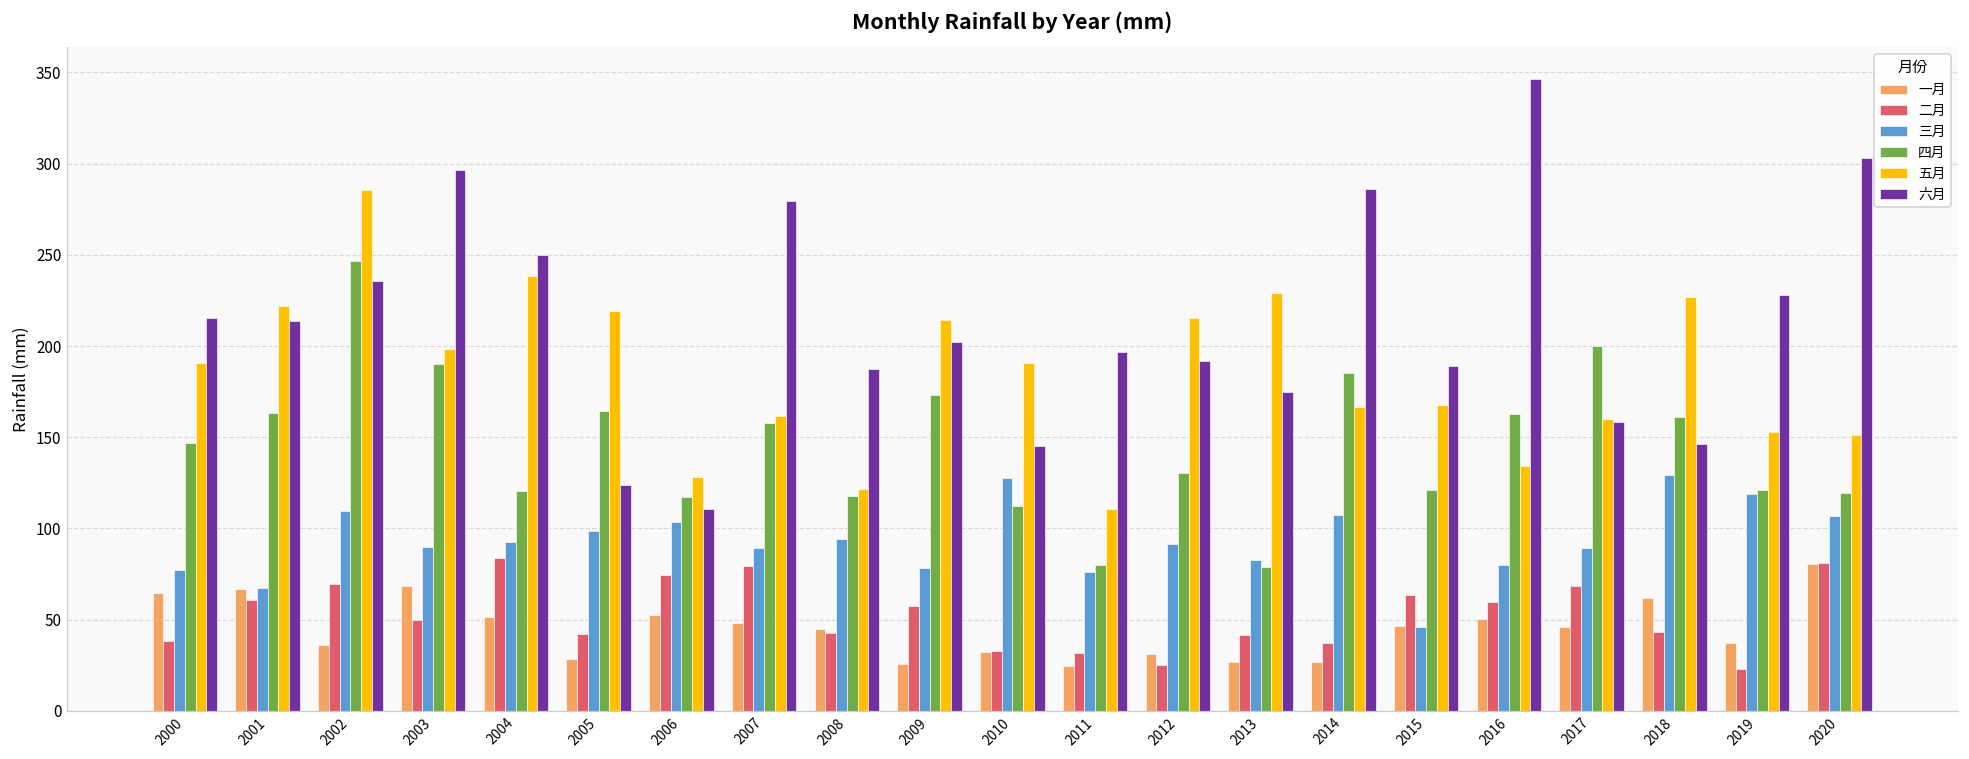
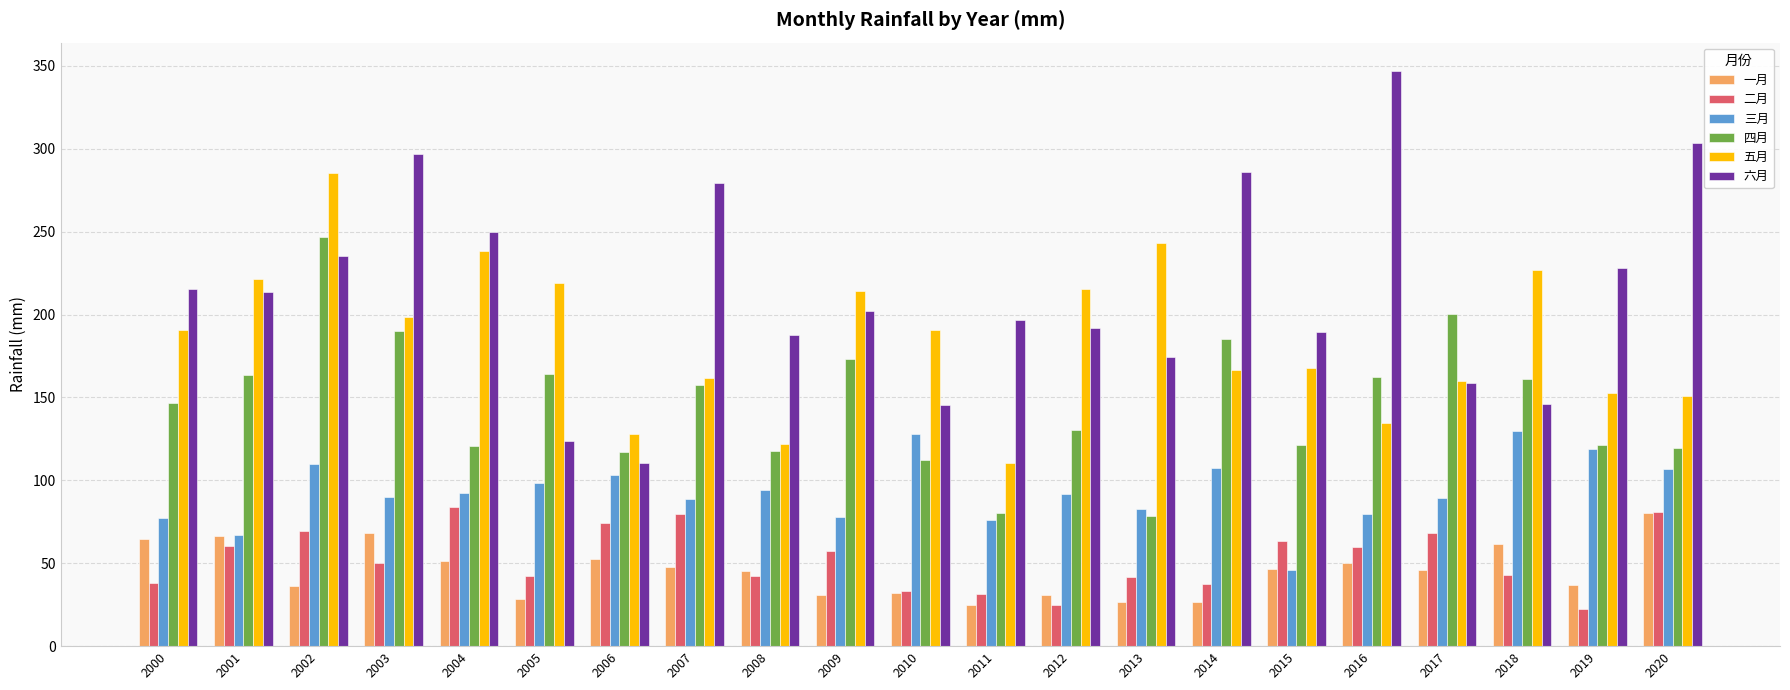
  {
    "一月": {
      "2000": 64,
      "2001": 67,
      "2002": 36,
      "2003": 68,
      "2004": 52,
      "2005": 29,
      "2006": 52,
      "2007": 48,
      "2008": 45,
-     "2009": 26,
+     "2009": 31,
      "2010": 32,
      "2011": 25,
      "2012": 31,
      "2013": 27,
      "2014": 27,
      "2015": 46,
      "2016": 50,
      "2017": 46,
      "2018": 62,
      "2019": 37,
      "2020": 81
    },
    "二月": {
      "2000": 38,
      "2001": 61,
      "2002": 69,
      "2003": 50,
      "2004": 84,
      "2005": 42,
      "2006": 74,
      "2007": 79,
      "2008": 43,
      "2009": 57,
      "2010": 33,
      "2011": 31,
      "2012": 25,
      "2013": 42,
      "2014": 37,
      "2015": 63,
      "2016": 60,
      "2017": 68,
      "2018": 43,
      "2019": 23,
      "2020": 81
    },
    "三月": {
      "2000": 77,
      "2001": 67,
      "2002": 110,
      "2003": 90,
      "2004": 92,
      "2005": 99,
      "2006": 103,
      "2007": 89,
      "2008": 94,
      "2009": 78,
      "2010": 128,
      "2011": 76,
      "2012": 92,
      "2013": 83,
      "2014": 107,
      "2015": 46,
      "2016": 80,
      "2017": 89,
      "2018": 130,
      "2019": 119,
      "2020": 107
    },
    "四月": {
      "2000": 147,
      "2001": 164,
      "2002": 247,
      "2003": 190,
      "2004": 121,
      "2005": 164,
      "2006": 117,
      "2007": 158,
      "2008": 118,
      "2009": 173,
      "2010": 113,
      "2011": 80,
      "2012": 130,
      "2013": 79,
      "2014": 185,
      "2015": 121,
      "2016": 163,
      "2017": 200,
      "2018": 161,
      "2019": 121,
      "2020": 119
    },
    "五月": {
      "2000": 191,
      "2001": 222,
      "2002": 286,
      "2003": 198,
      "2004": 238,
      "2005": 219,
      "2006": 128,
      "2007": 162,
      "2008": 122,
      "2009": 214,
      "2010": 191,
      "2011": 111,
      "2012": 215,
-     "2013": 229,
+     "2013": 243,
      "2014": 167,
      "2015": 168,
      "2016": 134,
      "2017": 160,
      "2018": 227,
      "2019": 153,
      "2020": 151
    },
    "六月": {
      "2000": 215,
      "2001": 214,
      "2002": 236,
      "2003": 297,
      "2004": 250,
      "2005": 124,
      "2006": 110,
      "2007": 279,
      "2008": 188,
      "2009": 202,
      "2010": 145,
      "2011": 197,
      "2012": 192,
      "2013": 175,
      "2014": 286,
      "2015": 189,
      "2016": 347,
      "2017": 159,
      "2018": 146,
      "2019": 228,
      "2020": 303
    }
  }
